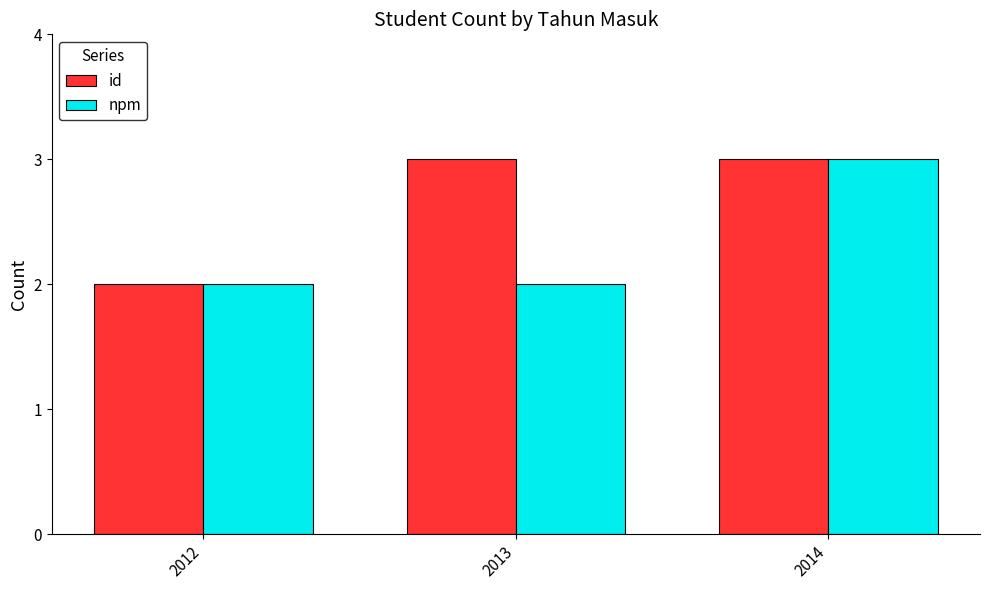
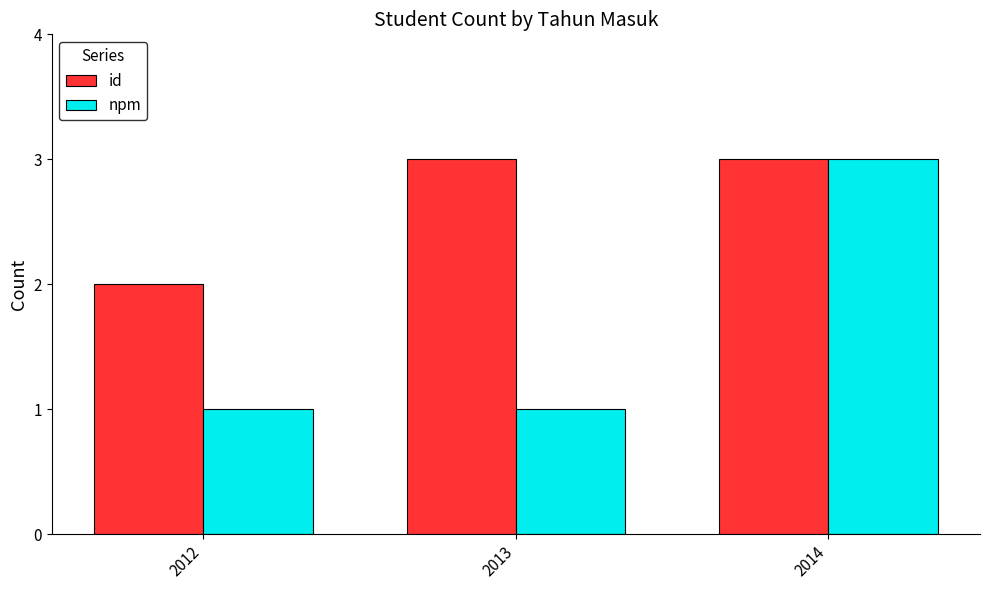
  {
    "id": {
      "2012": 2,
      "2013": 3,
      "2014": 3
    },
    "npm": {
-     "2012": 2,
-     "2013": 2,
+     "2012": 1,
+     "2013": 1,
      "2014": 3
    }
  }
